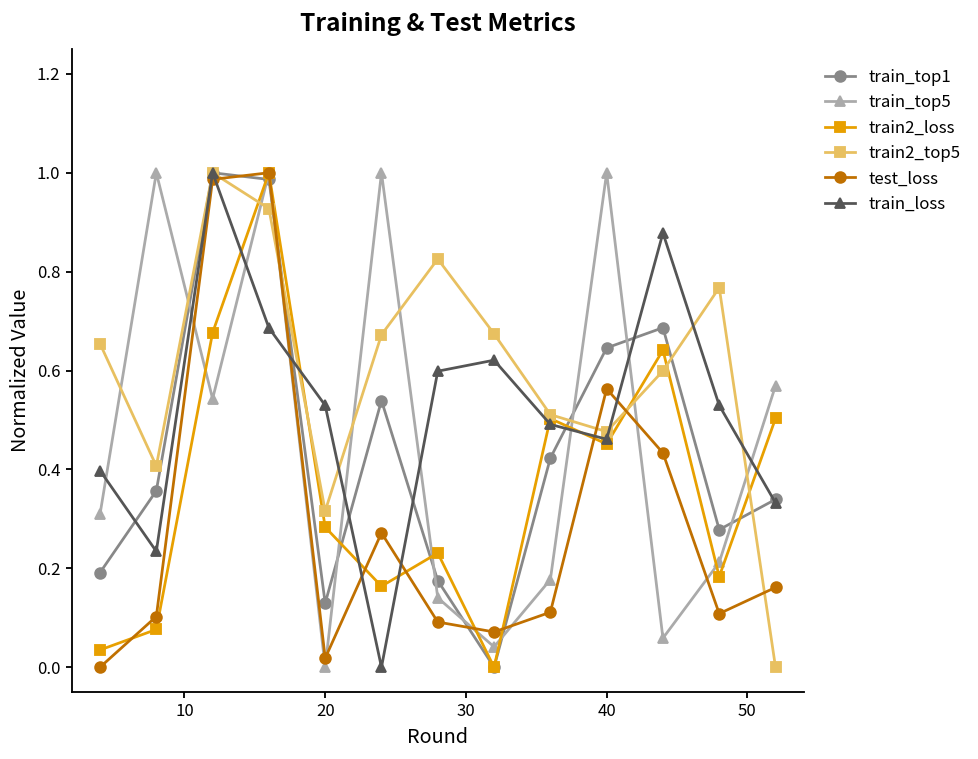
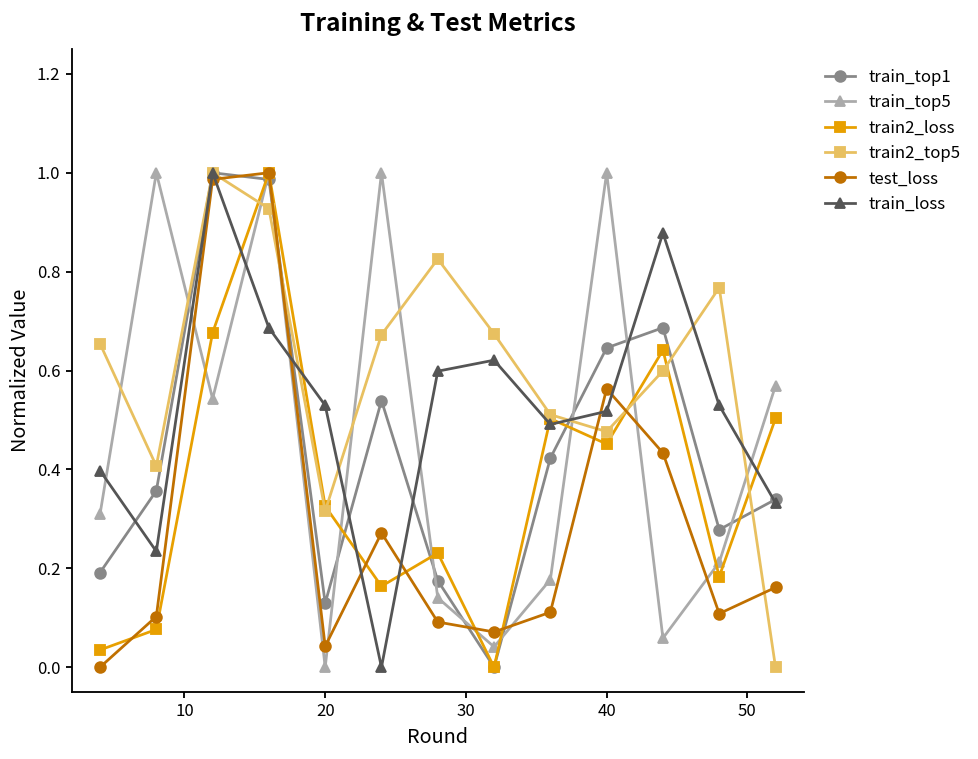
  {
    "train2_loss": {
-     "20": 0.28,
+     "20": 0.33,
      "40": 0.45
    },
    "train2_top5": {
      "20": 0.32,
      "40": 0.48
    },
    "test_loss": {
-     "20": 0.02,
+     "20": 0.04,
      "40": 0.56
    },
    "train_loss": {
      "20": 0.53,
-     "40": 0.46
+     "40": 0.52
    }
  }
